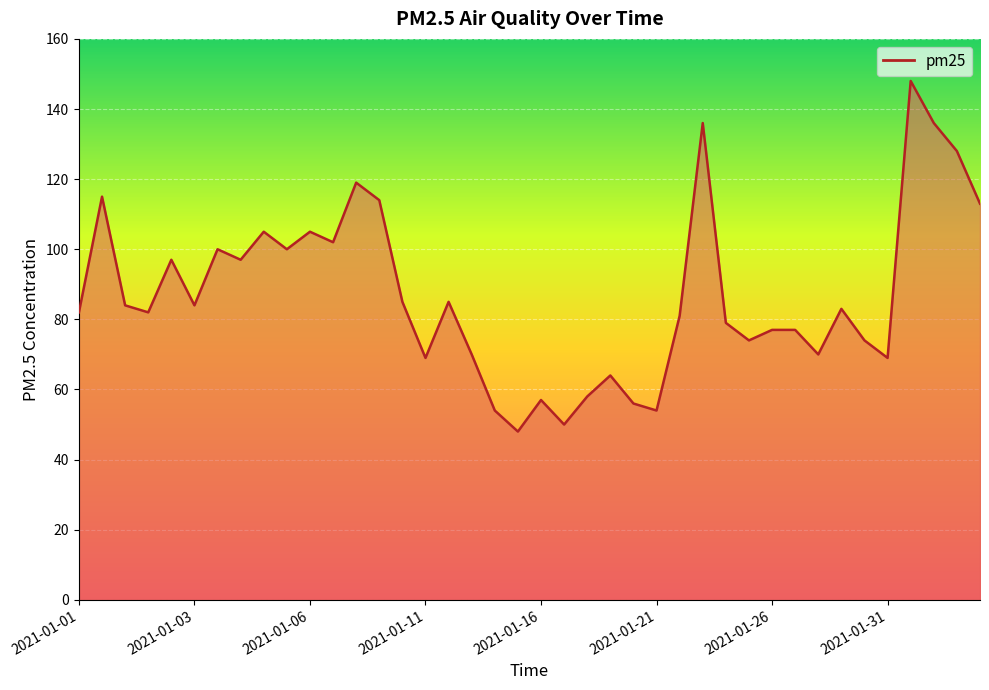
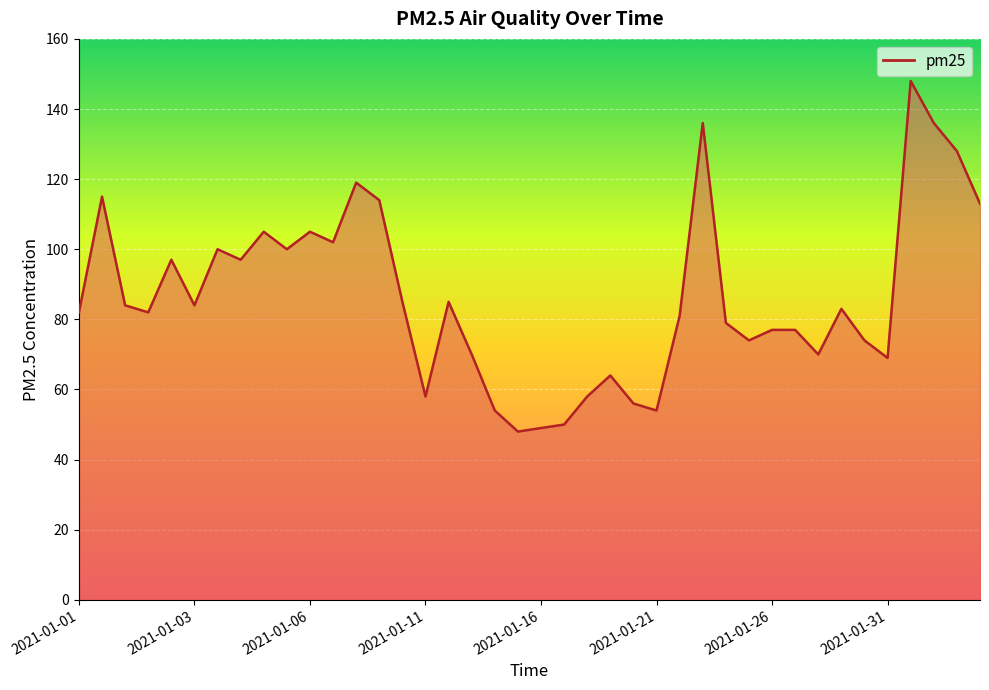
  {
    "2021-01-06": 105,
-   "2021-01-11": 69,
-   "2021-01-16": 57,
+   "2021-01-11": 58,
+   "2021-01-16": 49,
    "2021-01-21": 54,
    "2021-01-26": 77,
    "2021-01-31": 69
  }
